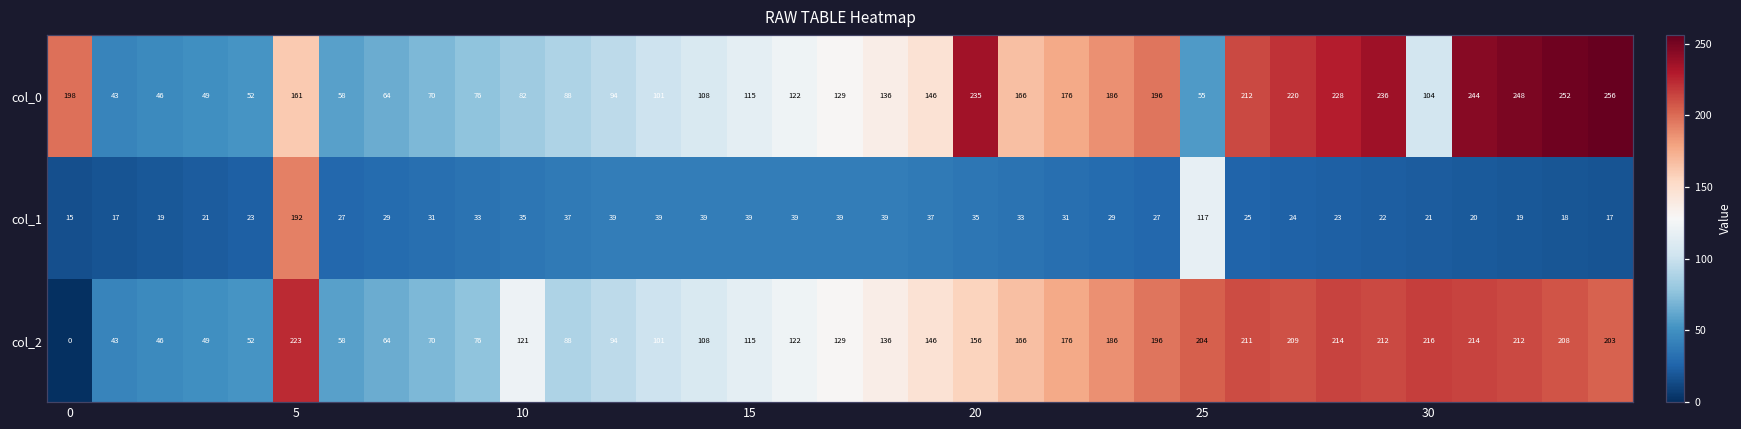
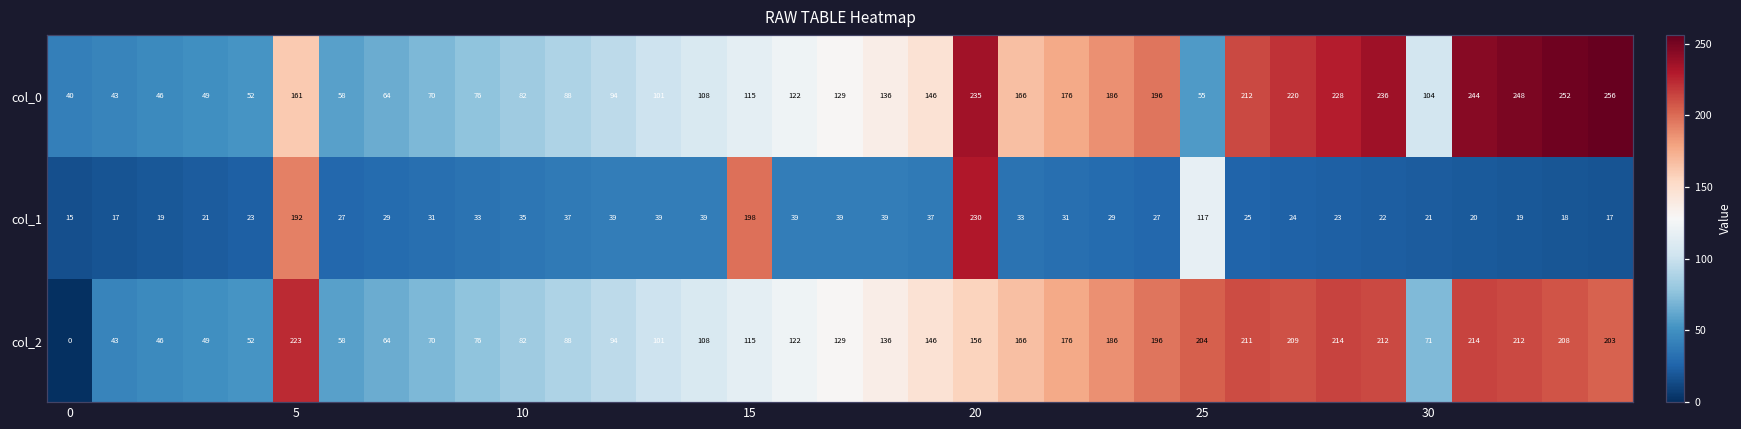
  {
    "col_0": {
-     "0": 198,
+     "0": 40,
      "5": 161,
      "10": 82,
      "15": 115,
      "20": 235,
      "25": 55,
      "30": 104
    },
    "col_1": {
      "0": 15,
      "5": 192,
      "10": 35,
-     "15": 39,
-     "20": 35,
+     "15": 198,
+     "20": 230,
      "25": 117,
      "30": 21
    },
    "col_2": {
      "0": 0,
      "5": 223,
-     "10": 121,
+     "10": 82,
      "15": 115,
      "20": 156,
      "25": 204,
-     "30": 216
+     "30": 71
    }
  }
